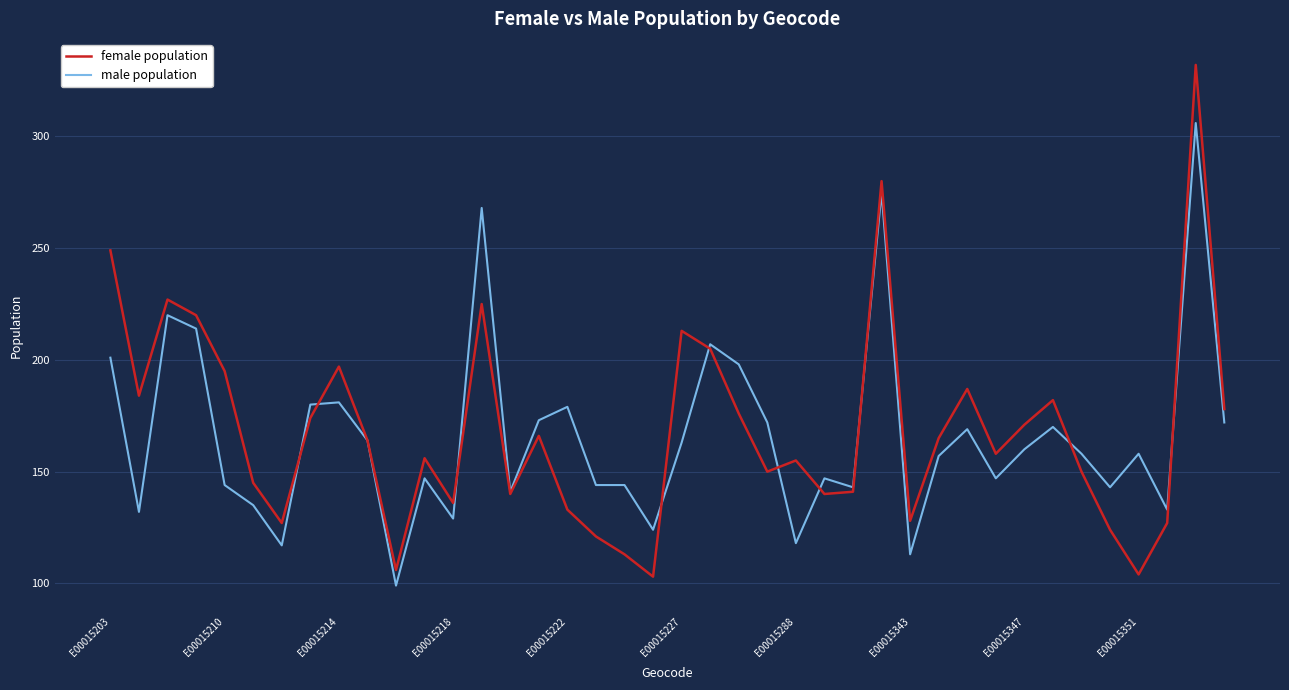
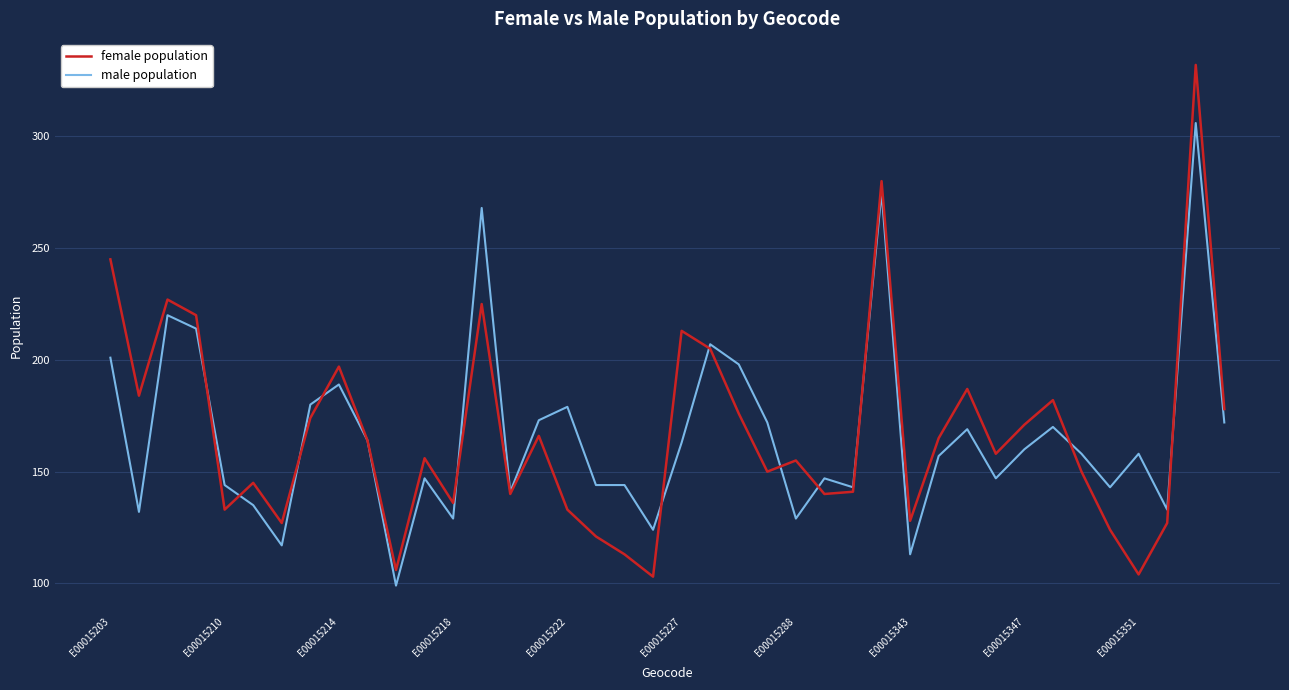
  {
    "female population": {
-     "E00015203": 249,
-     "E00015210": 195,
+     "E00015203": 245,
+     "E00015210": 133,
      "E00015214": 197,
      "E00015218": 136,
      "E00015222": 133,
      "E00015227": 213,
      "E00015288": 155,
      "E00015343": 128,
      "E00015347": 171,
      "E00015351": 104
    },
    "male population": {
      "E00015203": 201,
      "E00015210": 144,
-     "E00015214": 181,
+     "E00015214": 189,
      "E00015218": 129,
      "E00015222": 179,
      "E00015227": 163,
-     "E00015288": 118,
+     "E00015288": 129,
      "E00015343": 113,
      "E00015347": 160,
      "E00015351": 158
    }
  }
